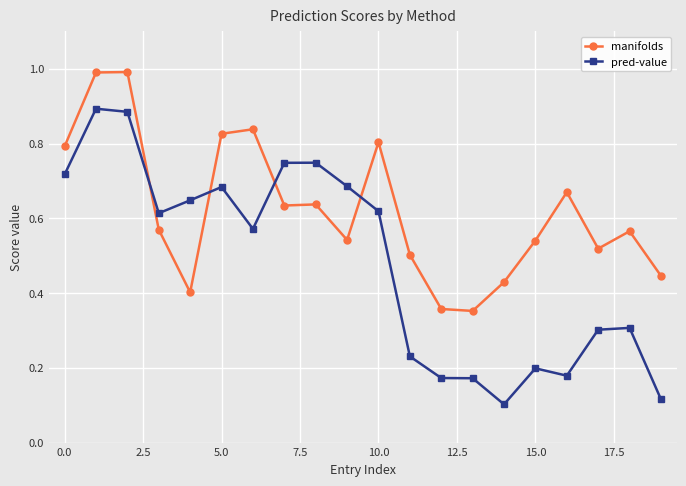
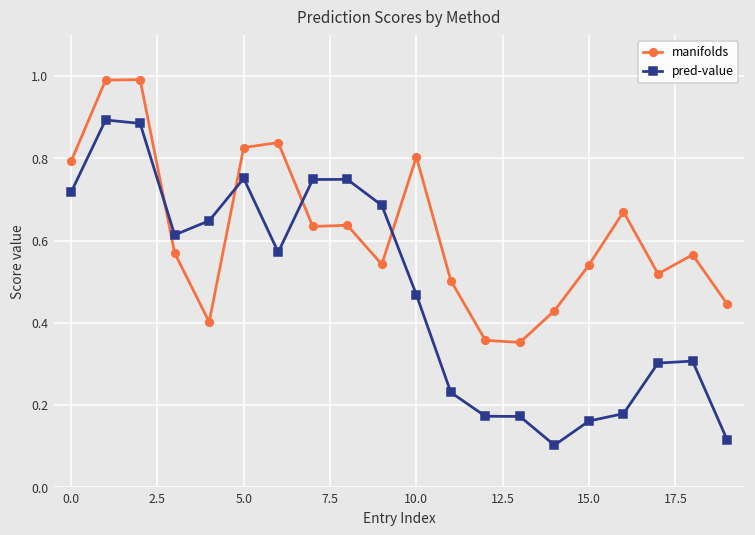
  {
    "manifolds": {
      "0.0": 0.79,
      "5.0": 0.83,
      "10.0": 0.80,
      "15.0": 0.54
    },
    "pred-value": {
      "0.0": 0.72,
-     "5.0": 0.68,
-     "10.0": 0.62,
-     "15.0": 0.20
+     "5.0": 0.75,
+     "10.0": 0.47,
+     "15.0": 0.16
    }
  }
